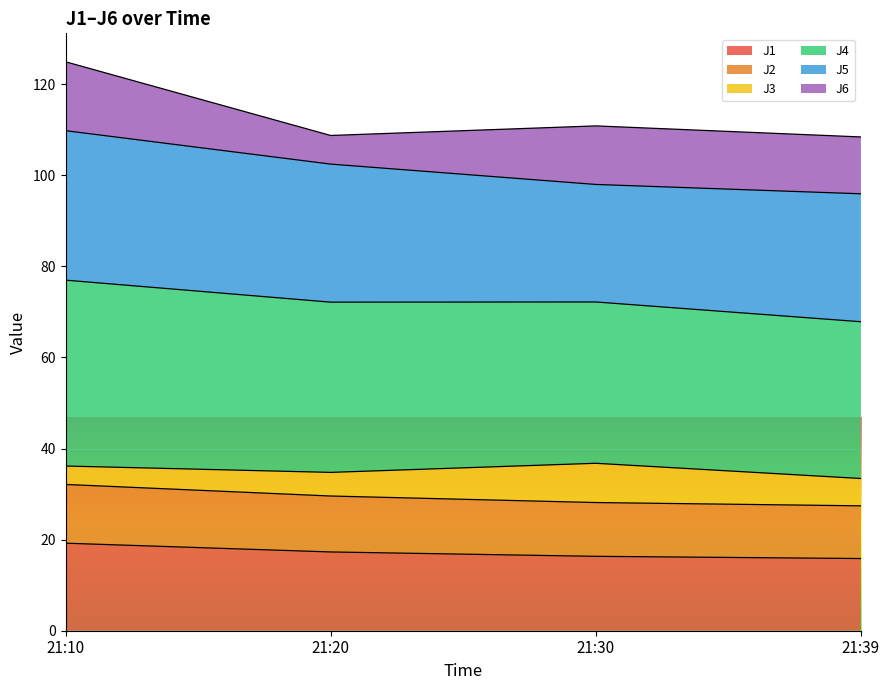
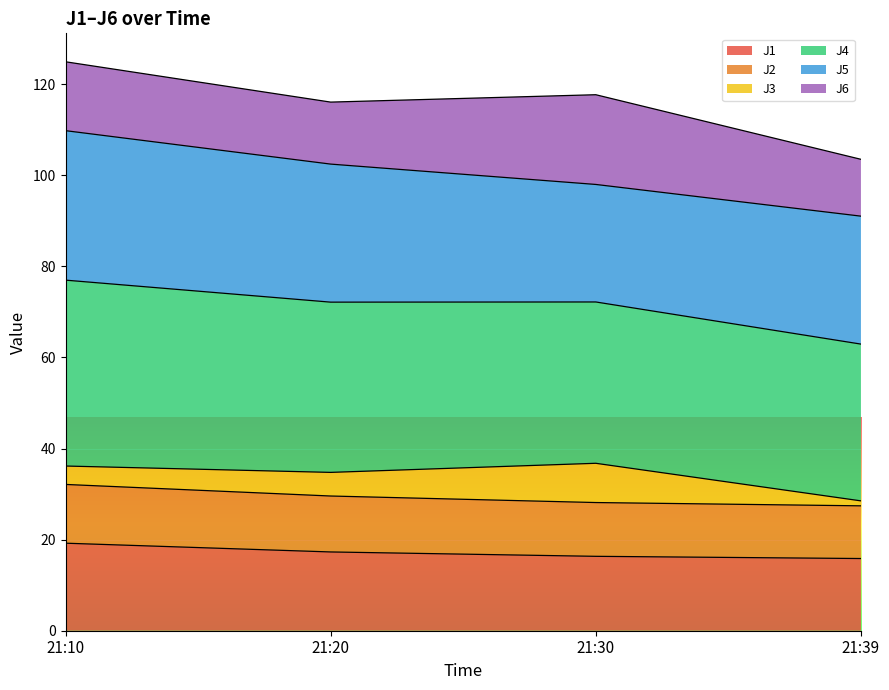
  {
    "J3": {
      "21:10": 4,
      "21:20": 5,
      "21:30": 9,
-     "21:39": 6
+     "21:39": 1
    },
    "J4": {
      "21:10": 41,
      "21:20": 37,
      "21:30": 35,
      "21:39": 34
    },
    "J5": {
      "21:10": 33,
      "21:20": 30,
      "21:30": 26,
      "21:39": 28
    },
    "J6": {
      "21:10": 15,
-     "21:20": 6,
-     "21:30": 13,
+     "21:20": 14,
+     "21:30": 20,
      "21:39": 12
    }
  }
